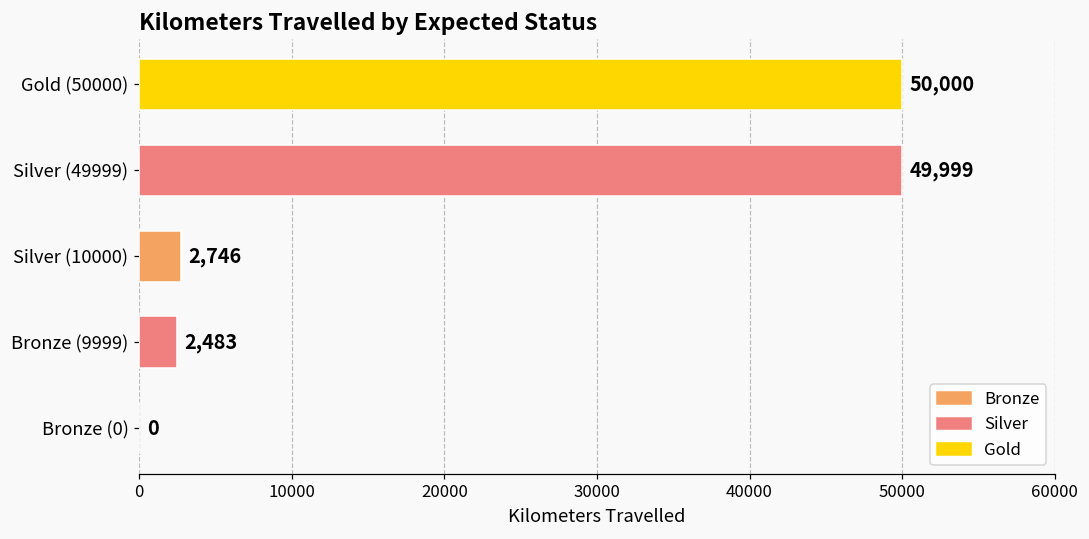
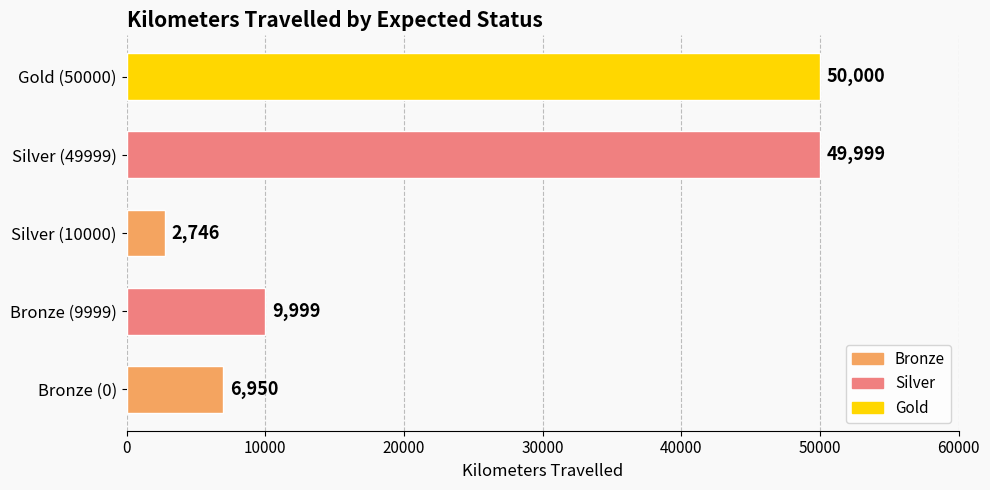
  {
    "Gold (50000)": "50,000",
    "Silver (49999)": "49,999",
    "Silver (10000)": "2,746",
-   "Bronze (9999)": "2,483",
-   "Bronze (0)": "0"
+   "Bronze (9999)": "9,999",
+   "Bronze (0)": "6,950"
  }
